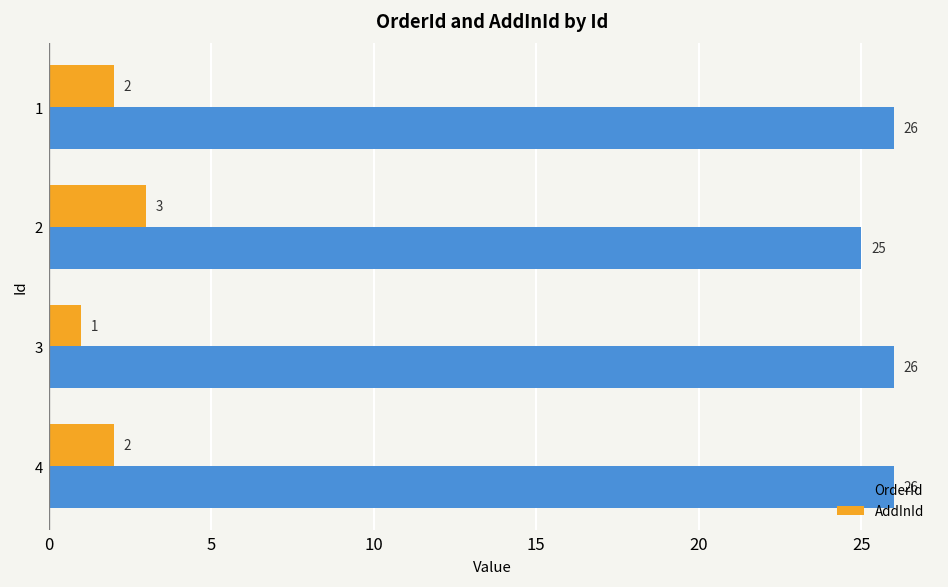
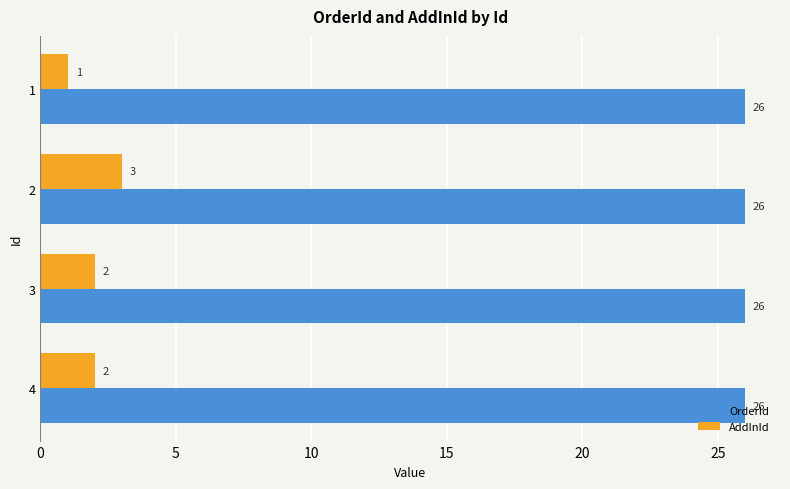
  {
    "OrderId": {
      "1": 26,
-     "2": 25,
+     "2": 26,
      "3": 26,
      "4": 26
    },
    "AddInId": {
-     "1": 2,
+     "1": 1,
      "2": 3,
-     "3": 1,
+     "3": 2,
      "4": 2
    }
  }
